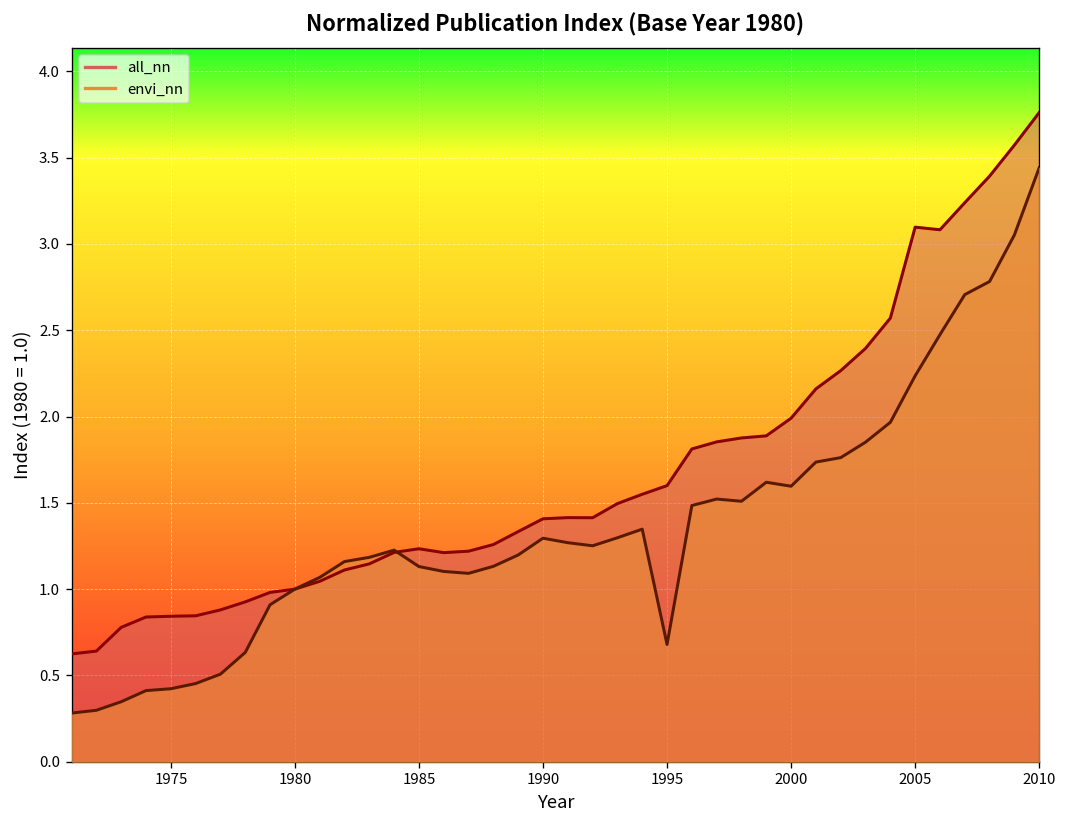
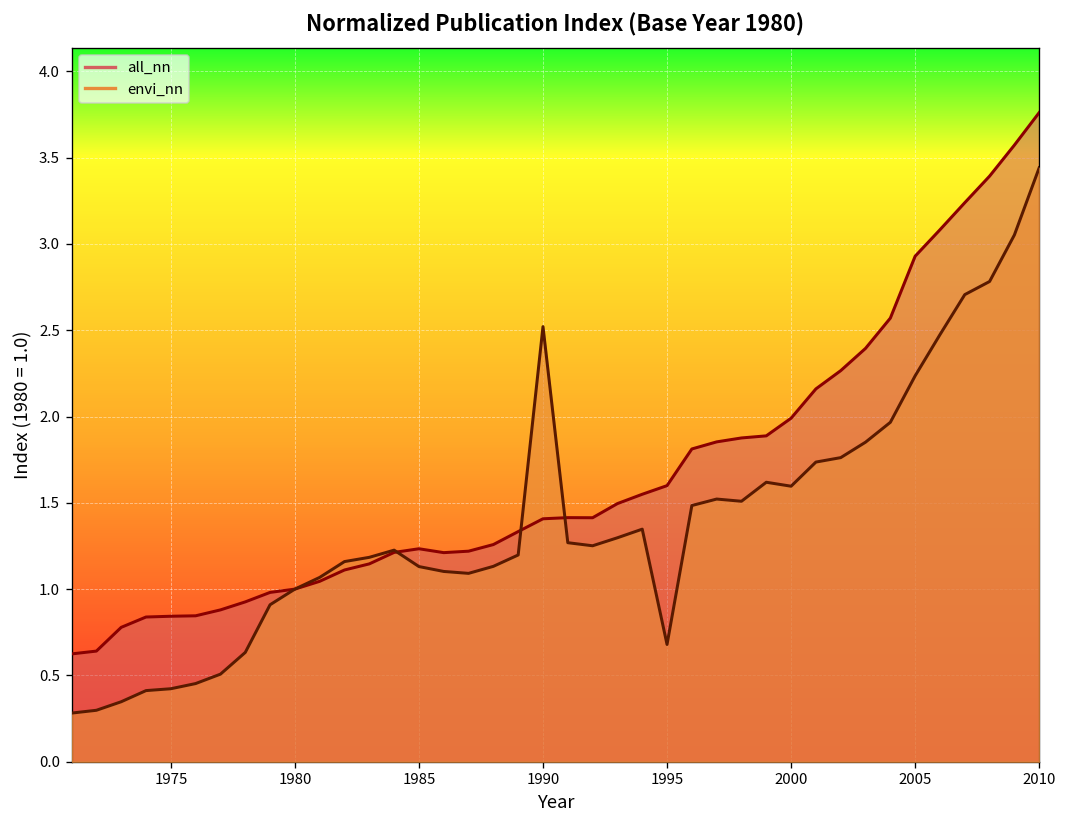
  {
    "all_nn": {
      "1975": 0.84,
      "1985": 1.23,
      "1990": 1.41,
      "1995": 1.60,
      "2000": 1.99,
-     "2005": 3.10,
+     "2005": 2.93,
      "2010": 3.76
    },
    "envi_nn": {
      "1975": 0.42,
      "1985": 1.13,
-     "1990": 1.30,
+     "1990": 2.52,
      "1995": 0.68,
      "2000": 1.60,
      "2005": 2.24,
      "2010": 3.44
    }
  }
